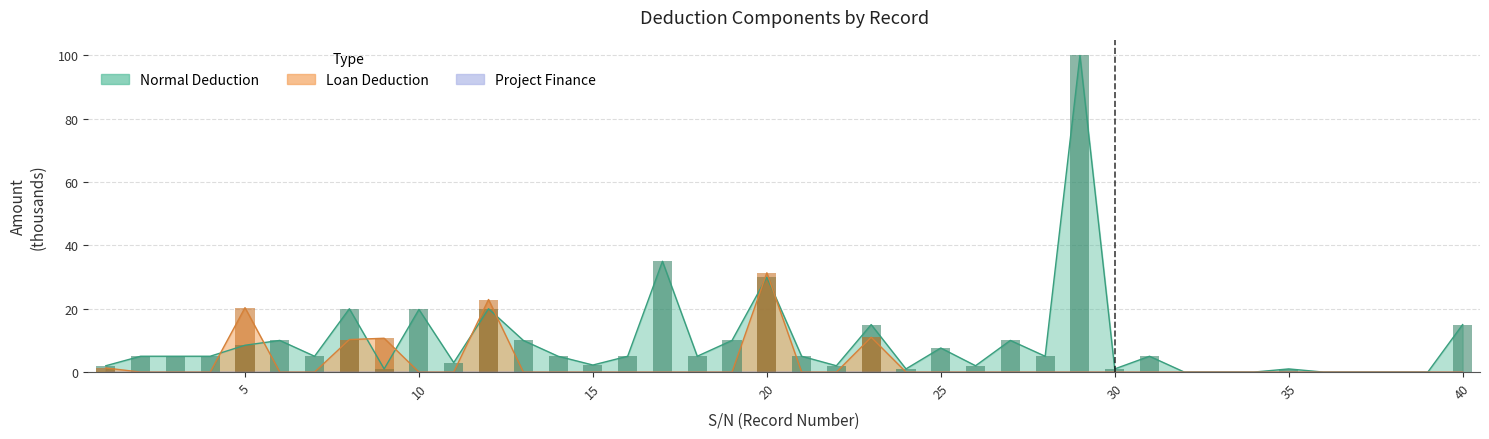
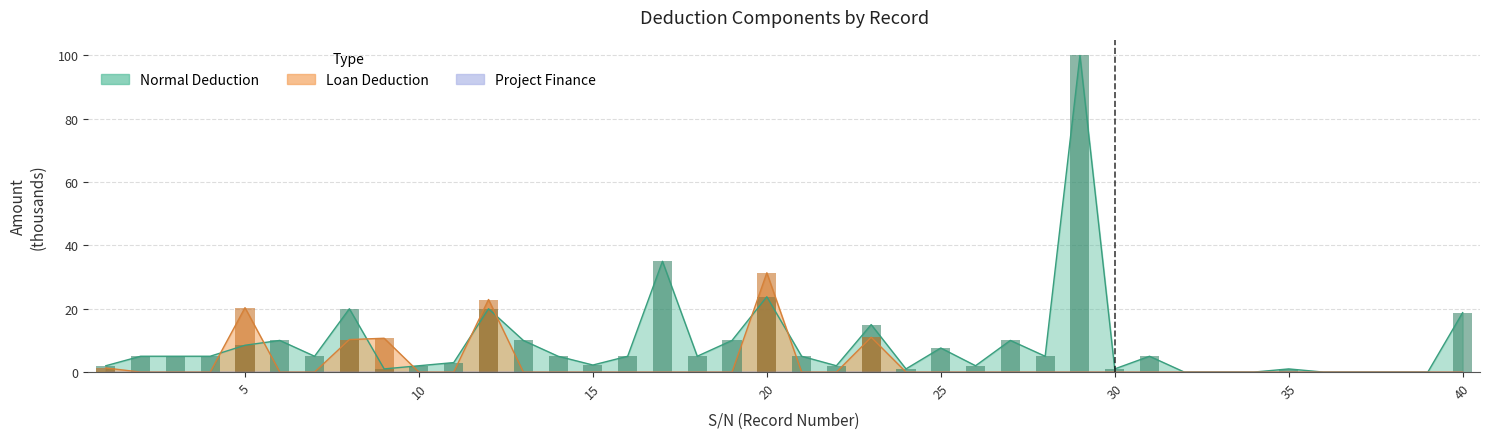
  {
    "Normal Deduction": {
      "5": 8,
-     "10": 20,
+     "10": 2,
      "15": 2,
-     "20": 30,
+     "20": 24,
      "25": 8,
      "30": 1,
      "35": 1,
-     "40": 15
+     "40": 19
    },
    "Loan Deduction": {
      "5": 20,
      "20": 31
    },
    "Project Finance": {
      "5": 0,
      "20": 0
    }
  }
